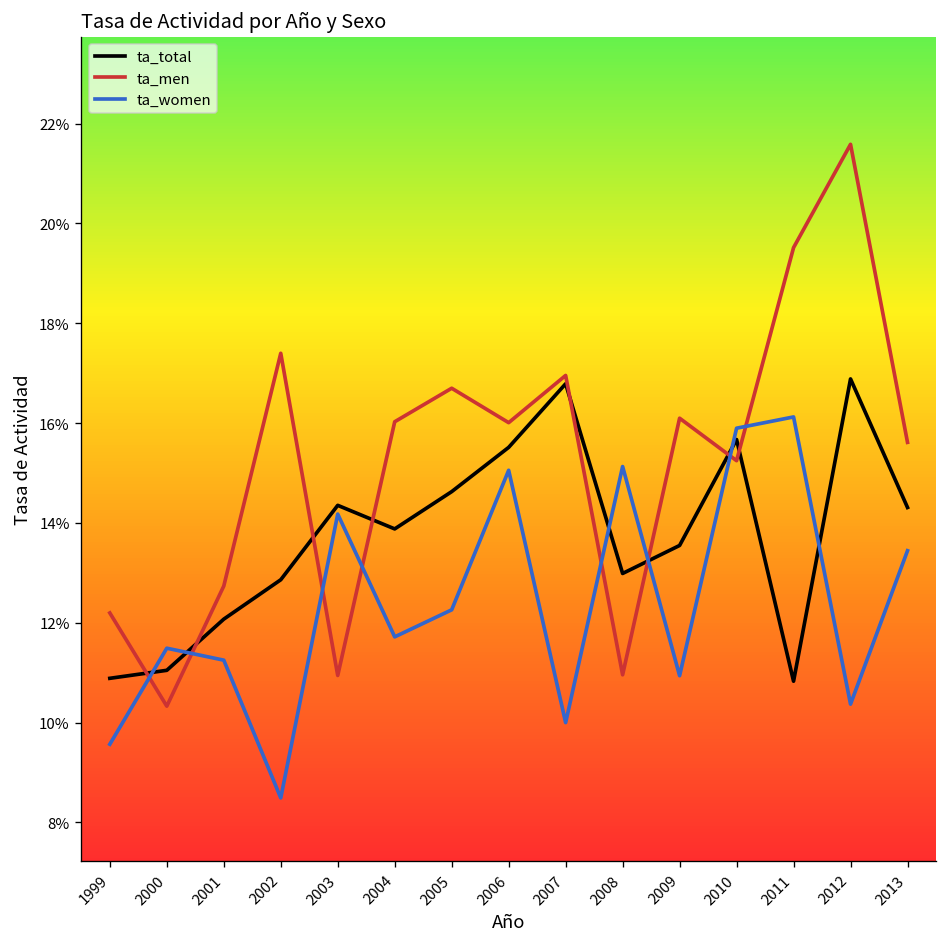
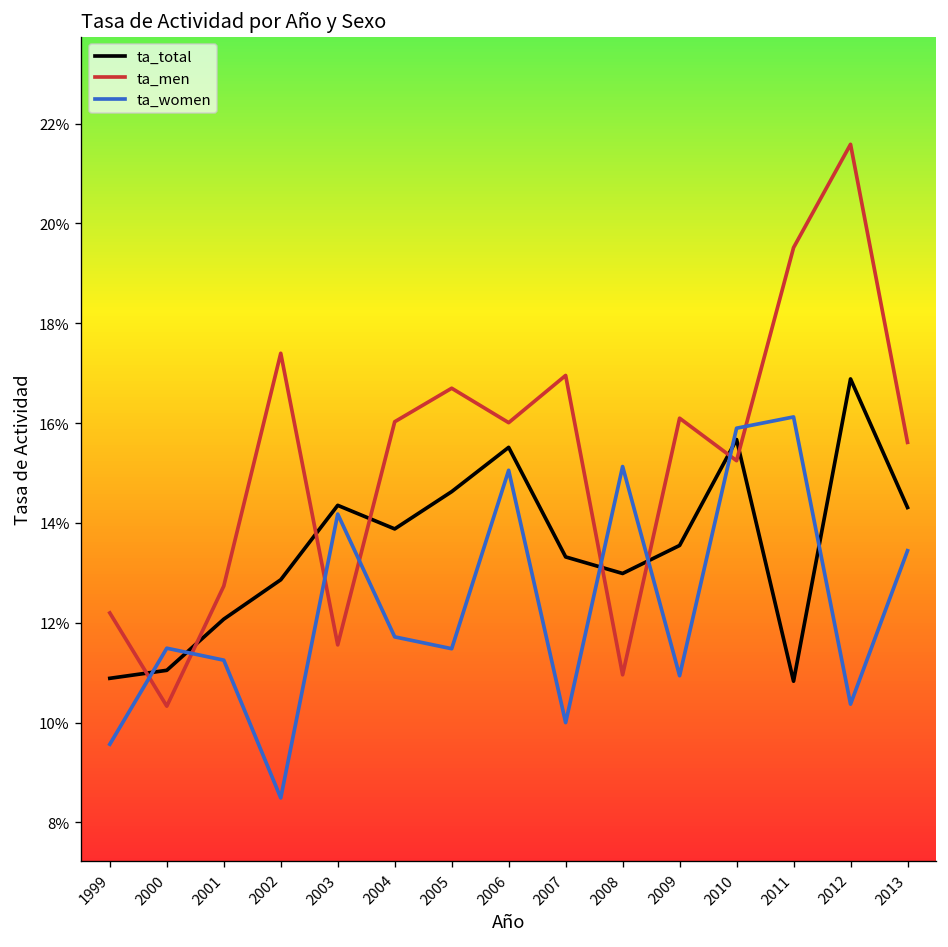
  {
    "ta_total": {
      "1999": "10.9%",
      "2000": "11.0%",
      "2001": "12.1%",
      "2002": "12.9%",
      "2003": "14.4%",
      "2004": "13.9%",
      "2005": "14.6%",
      "2006": "15.5%",
-     "2007": "16.8%",
+     "2007": "13.3%",
      "2008": "13.0%",
      "2009": "13.5%",
      "2010": "15.7%",
      "2011": "10.8%",
      "2012": "16.9%",
      "2013": "14.3%"
    },
    "ta_men": {
      "1999": "12.2%",
      "2000": "10.3%",
      "2001": "12.7%",
      "2002": "17.4%",
-     "2003": "10.9%",
+     "2003": "11.6%",
      "2004": "16.0%",
      "2005": "16.7%",
      "2006": "16.0%",
      "2007": "17.0%",
      "2008": "11.0%",
      "2009": "16.1%",
      "2010": "15.2%",
      "2011": "19.5%",
      "2012": "21.6%",
      "2013": "15.6%"
    },
    "ta_women": {
      "1999": "9.6%",
      "2000": "11.5%",
      "2001": "11.2%",
      "2002": "8.5%",
      "2003": "14.2%",
      "2004": "11.7%",
-     "2005": "12.3%",
+     "2005": "11.5%",
      "2006": "15.1%",
      "2007": "10.0%",
      "2008": "15.1%",
      "2009": "10.9%",
      "2010": "15.9%",
      "2011": "16.1%",
      "2012": "10.4%",
      "2013": "13.4%"
    }
  }
